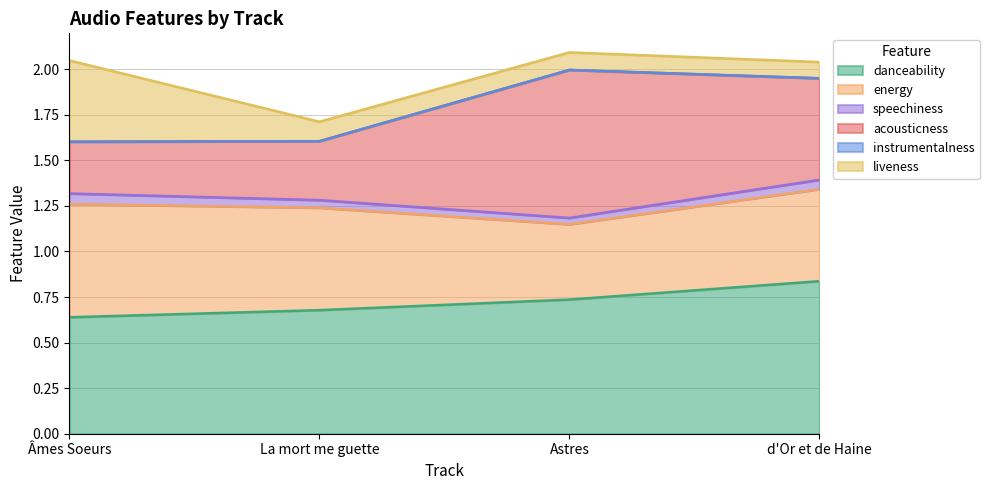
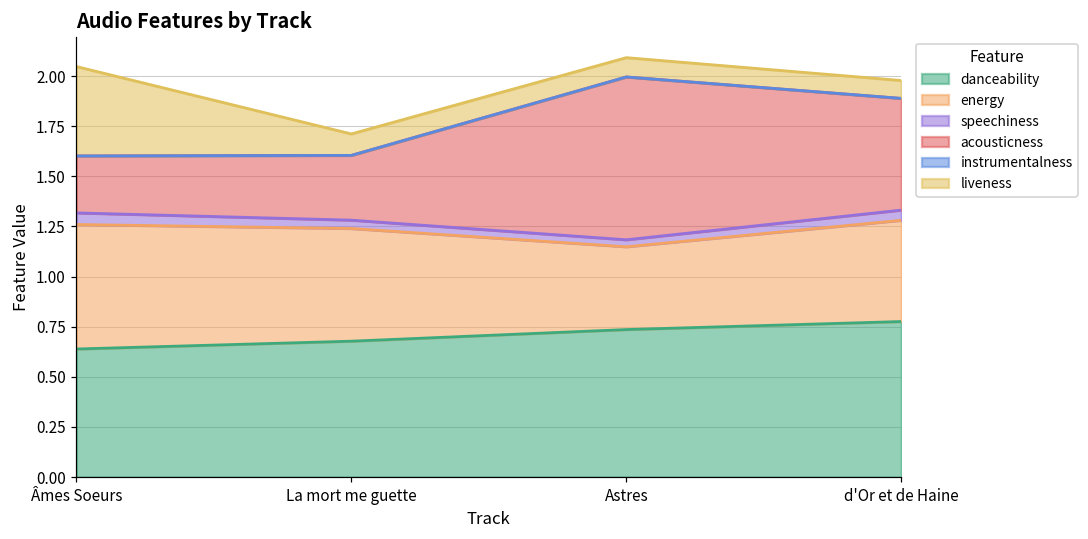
  {
    "danceability": {
      "Âmes Soeurs": 0.64,
      "La mort me guette": 0.68,
      "Astres": 0.74,
-     "d'Or et de Haine": 0.84
+     "d'Or et de Haine": 0.78
    }
  }
